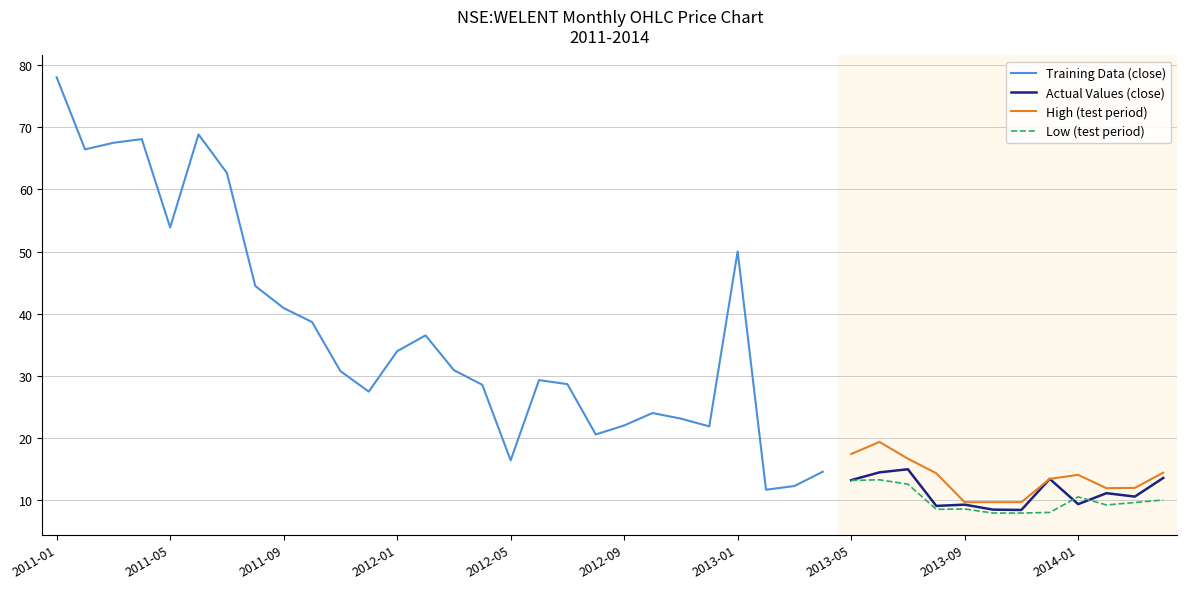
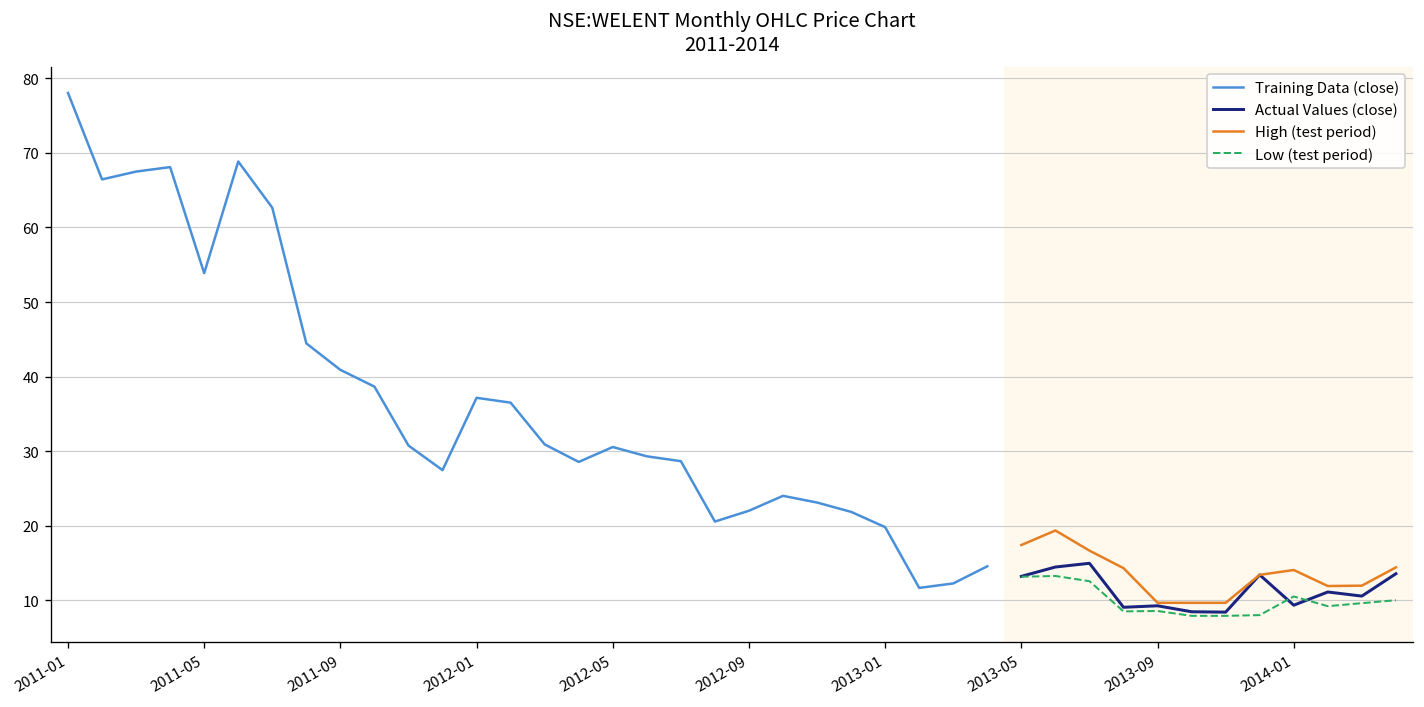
  {
    "Training Data (close)": {
      "2011-01": 78,
      "2011-05": 54,
      "2011-09": 41,
-     "2012-01": 34,
-     "2012-05": 16,
+     "2012-01": 37,
+     "2012-05": 31,
      "2012-09": 22,
-     "2013-01": 50
+     "2013-01": 20
    },
    "Actual Values (close)": {
      "2014-01": 9
    },
    "High (test period)": {
      "2013-05": 17,
      "2014-01": 14
    },
    "Low (test period)": {
      "2013-09": 9,
      "2014-01": 11
    }
  }
